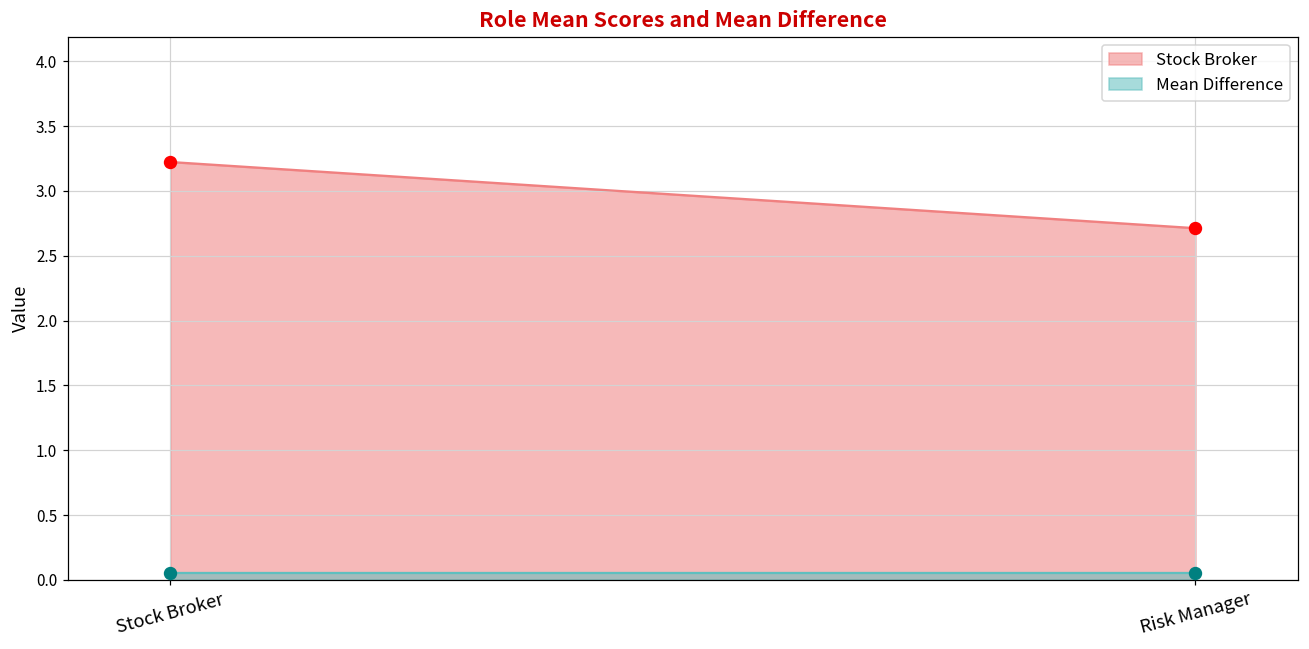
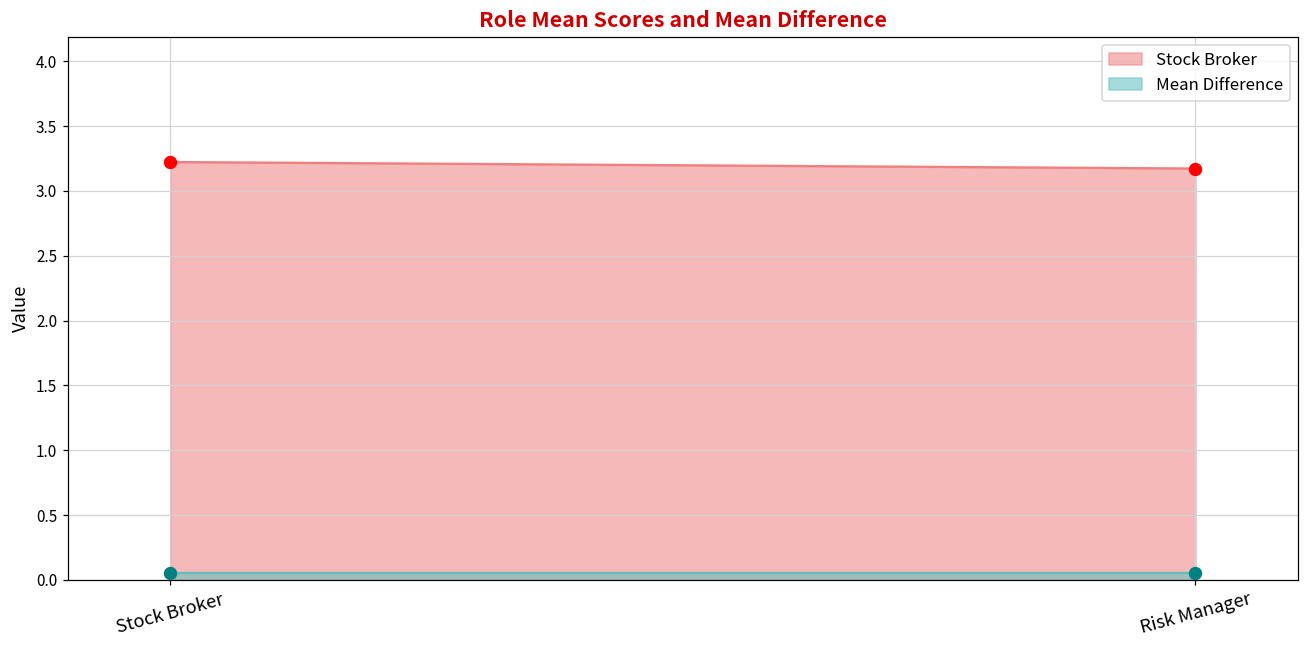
  {
    "Stock Broker": {
      "Stock Broker": 3.22,
-     "Risk Manager": 2.71
+     "Risk Manager": 3.17
    },
    "Mean Difference": {
      "Stock Broker": 0.05,
      "Risk Manager": 0.05
    }
  }
